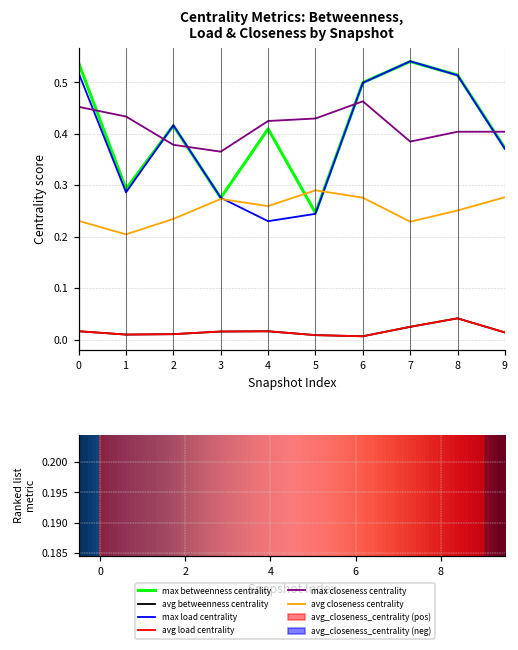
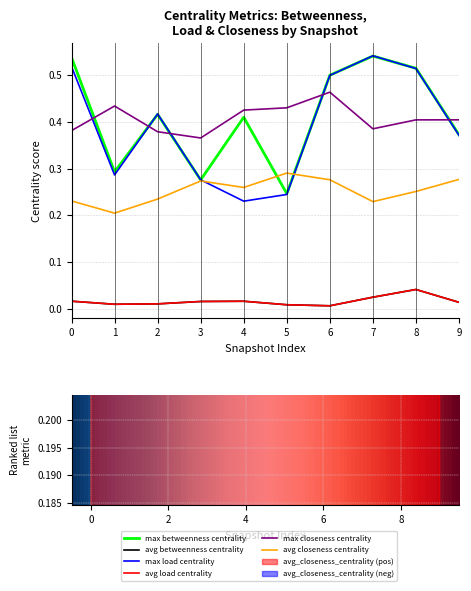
  {
    "Centrality Metrics: Betweenness, Load & Closeness by Snapshot": {
      "max betweenness centrality": {
        "0": 0.54,
        "1": 0.29,
        "4": 0.41
      },
      "avg load centrality": {
        "0": 0.02,
        "1": 0.01,
        "2": 0.01,
        "3": 0.02,
        "4": 0.02,
        "5": 0.01,
        "6": 0.01,
        "7": 0.02,
        "8": 0.04,
        "9": 0.01
      },
      "max load centrality": {
        "0": 0.52,
        "1": 0.29,
        "4": 0.23
      },
      "max closeness centrality": {
-       "0": 0.45,
+       "0": 0.38,
        "1": 0.43,
        "2": 0.38,
        "3": 0.37,
        "4": 0.43,
        "5": 0.43,
        "6": 0.46,
        "7": 0.39,
        "8": 0.40,
        "9": 0.40
      },
      "avg closeness centrality": {
        "0": 0.23,
        "1": 0.20,
        "2": 0.23,
        "4": 0.26,
        "5": 0.29,
        "6": 0.28,
        "7": 0.23,
        "8": 0.25,
        "9": 0.28
      }
    }
  }
